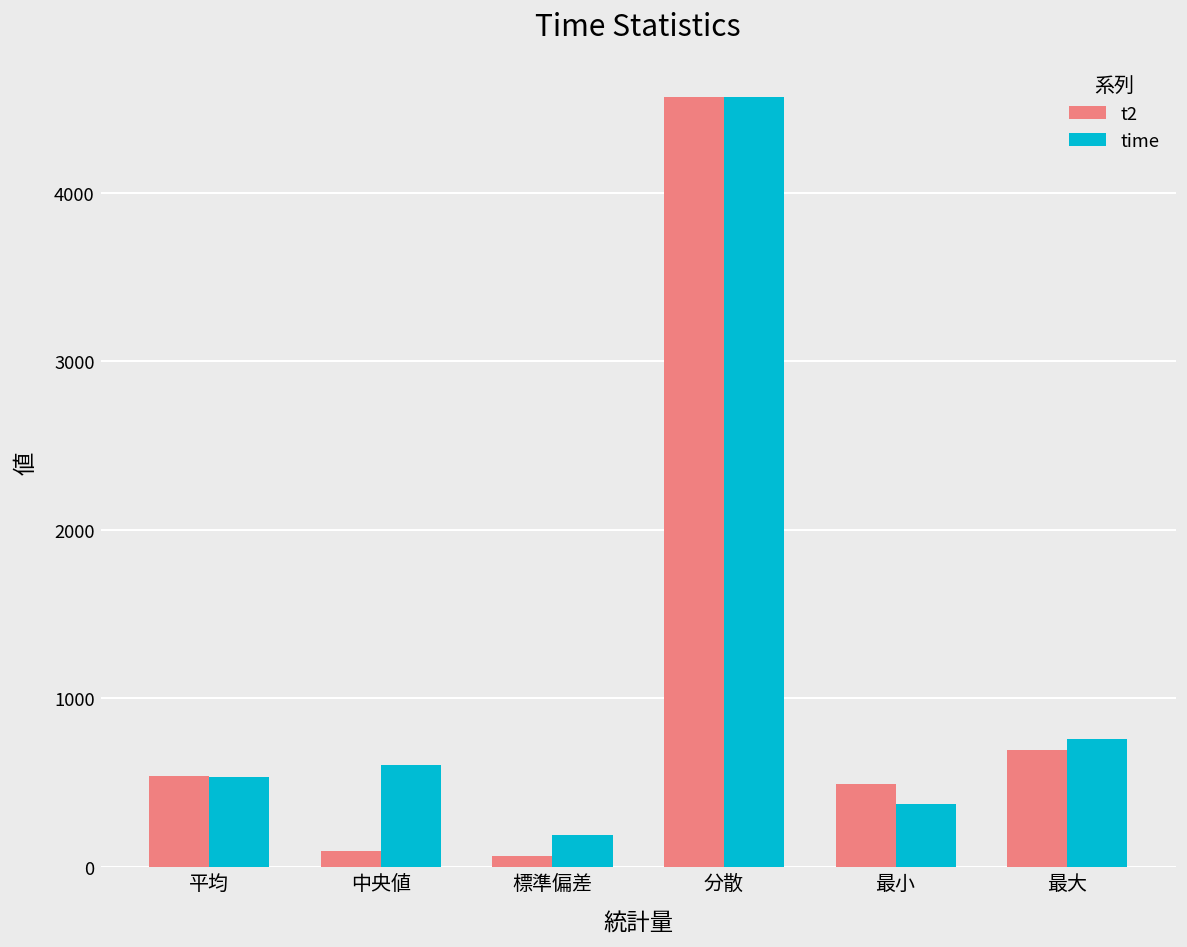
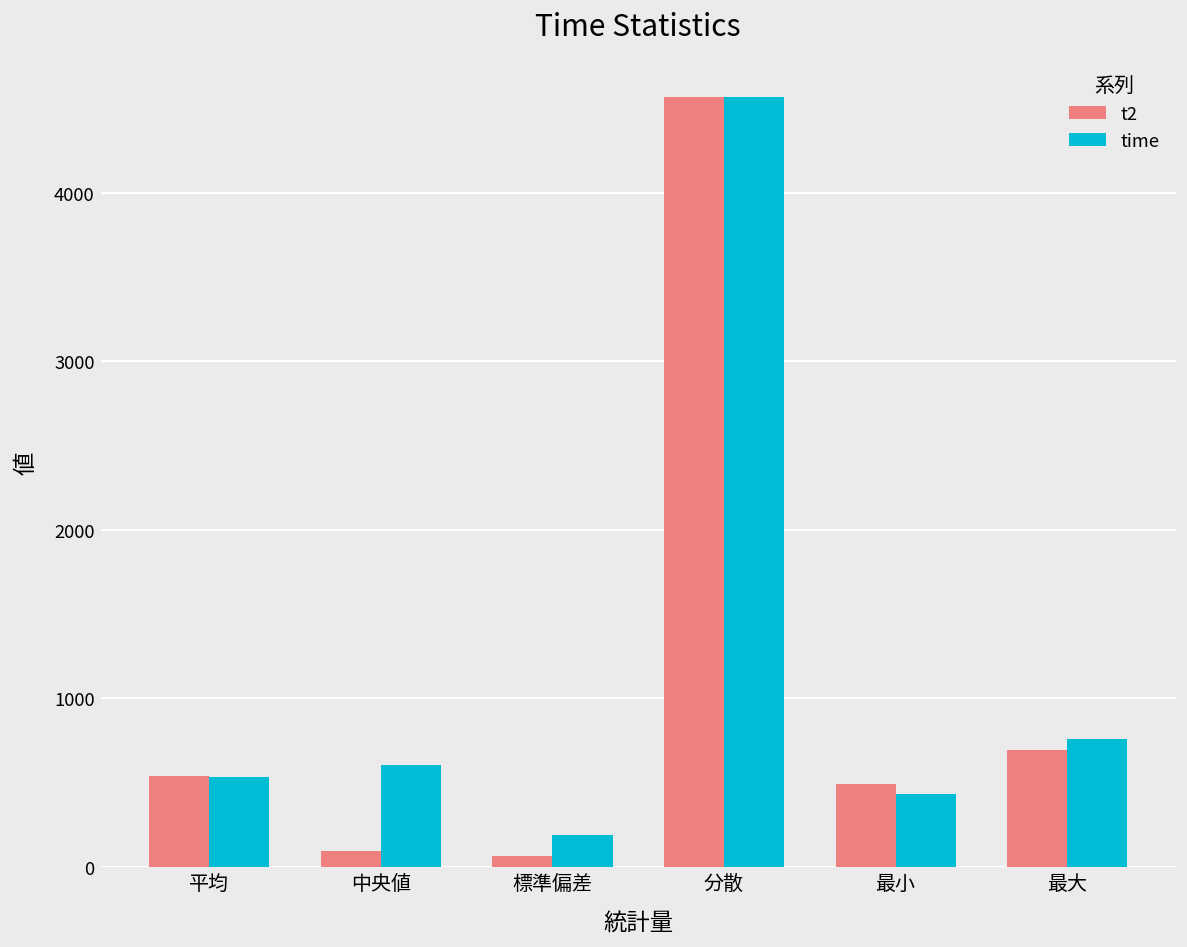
  {
    "t2": {
      "平均": 540,
      "中央値": 90,
      "標準偏差": 70,
      "分散": 4570,
      "最小": 490,
      "最大": 690
    },
    "time": {
      "平均": 530,
      "中央値": 610,
      "標準偏差": 190,
      "分散": 4570,
-     "最小": 370,
+     "最小": 430,
      "最大": 760
    }
  }
